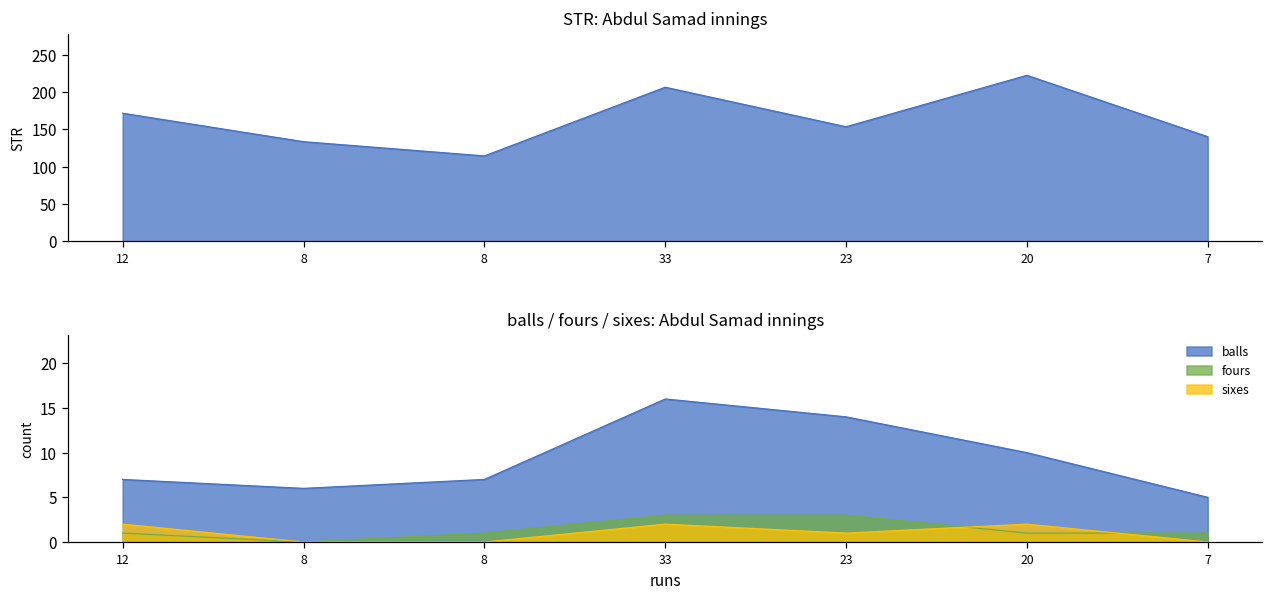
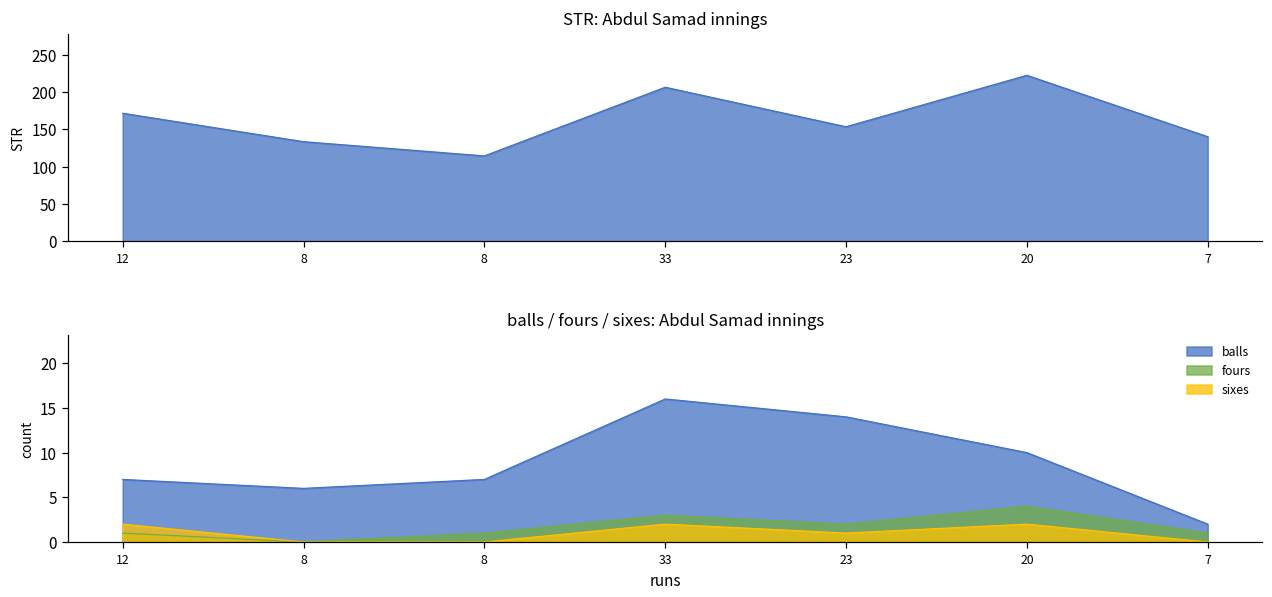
  {
    "STR: Abdul Samad innings": {
      "12": 170,
      "33": 210,
      "23": 150,
      "20": 220,
      "7": 140
    },
    "balls / fours / sixes: Abdul Samad innings": {
      "balls": {
        "12": 7,
        "33": 16,
        "23": 14,
        "20": 10,
-       "7": 5
+       "7": 2
      },
      "fours": {
        "12": 1,
        "33": 3,
-       "23": 3,
-       "20": 1,
+       "23": 2,
+       "20": 4,
        "7": 1
      },
      "sixes": {
        "12": 2,
        "33": 2,
        "23": 1,
        "20": 2,
        "7": 0
      }
    }
  }
